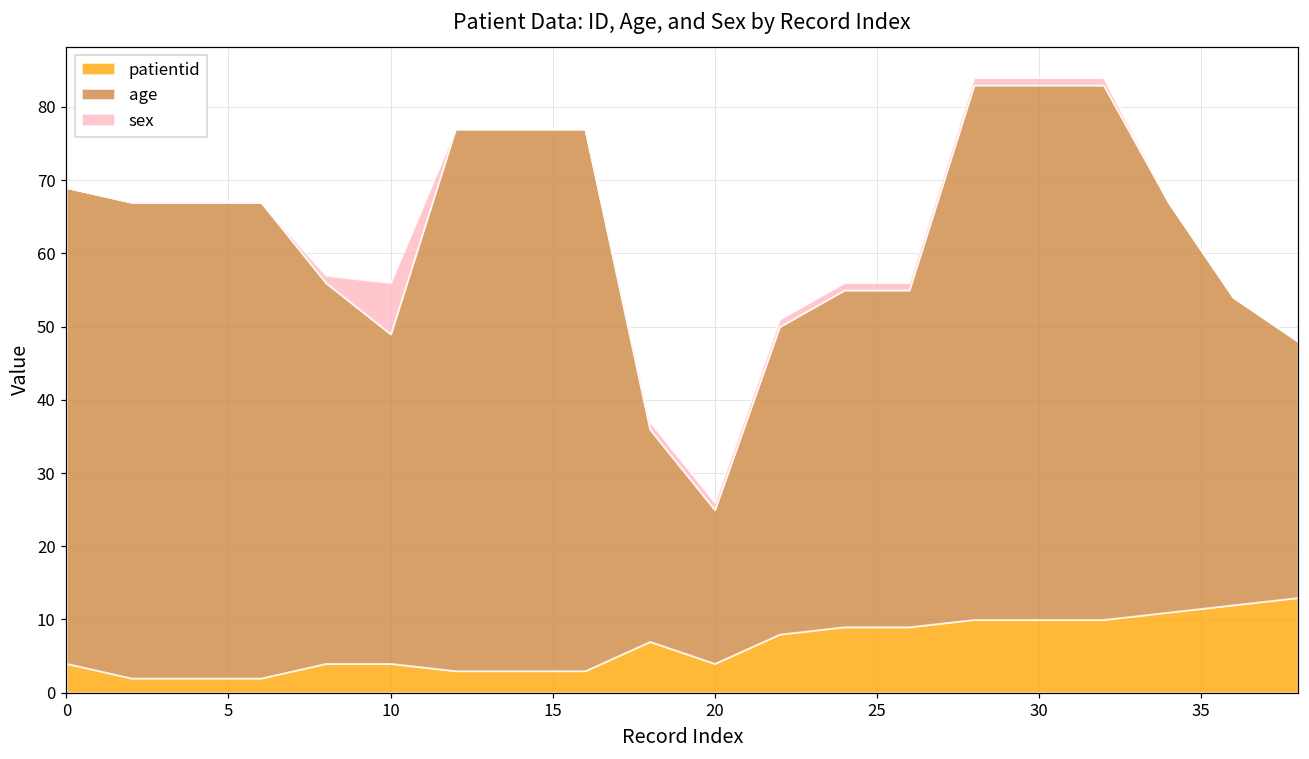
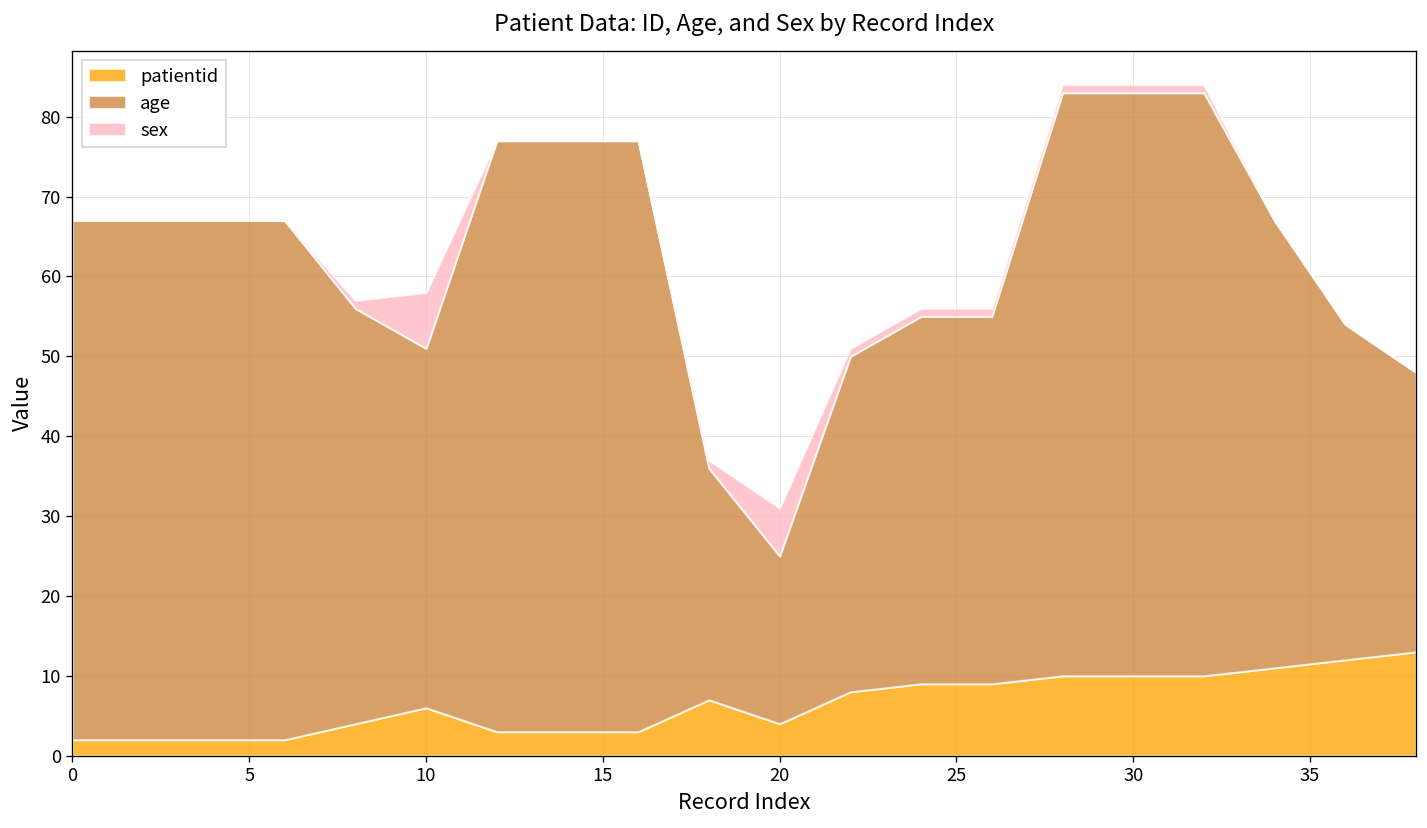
  {
    "patientid": {
-     "0": 4,
-     "10": 4,
+     "0": 2,
+     "10": 6,
      "20": 4,
      "30": 10
    },
    "age": {
      "10": 45,
      "20": 21,
      "30": 73
    },
    "sex": {
      "10": 7,
-     "20": 1,
+     "20": 6,
      "30": 1
    }
  }
